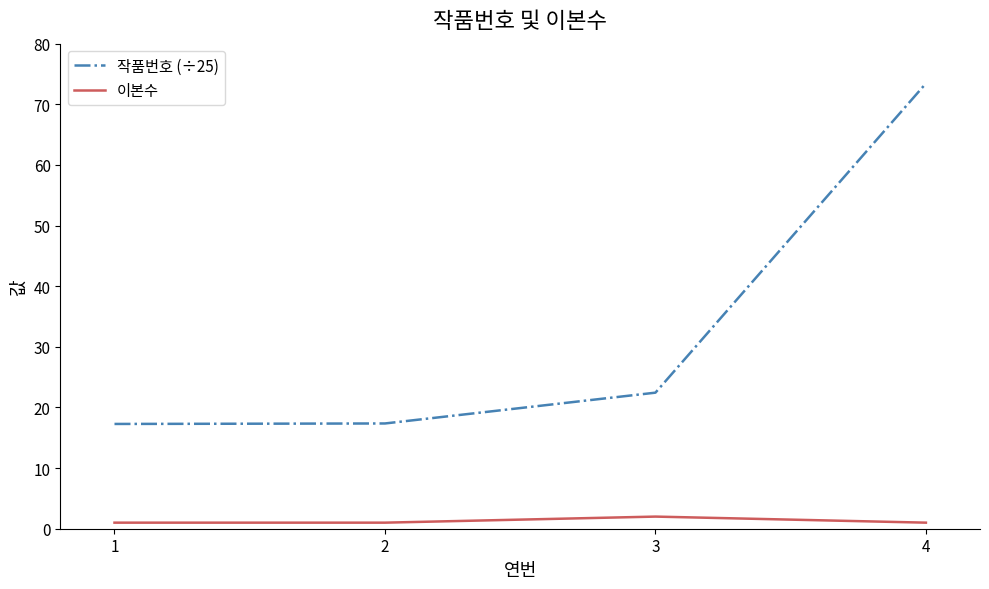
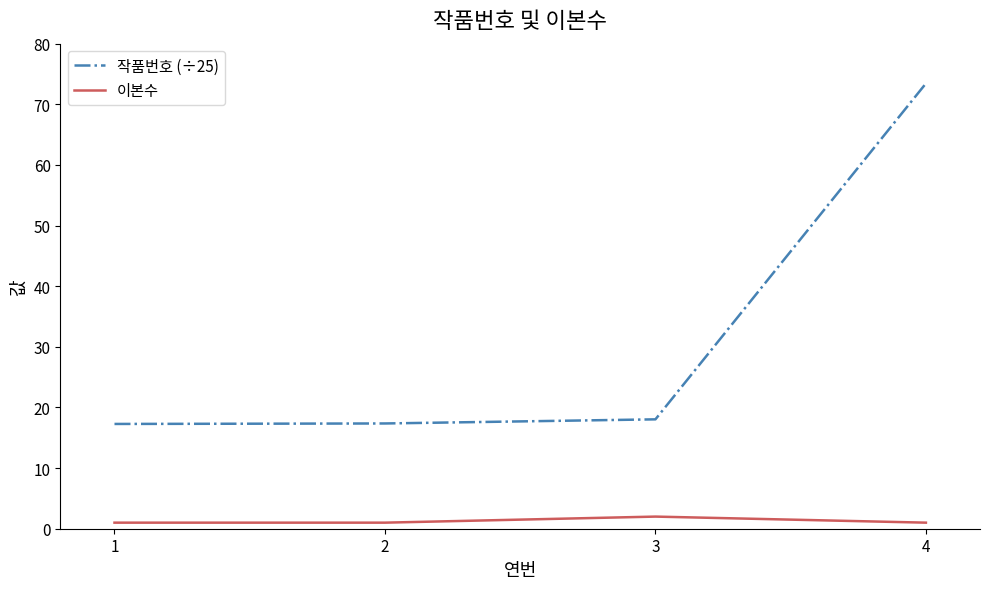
  {
    "작품번호 (÷25)": {
      "1": 17,
      "2": 17,
-     "3": 22,
+     "3": 18,
      "4": 73
    },
    "이본수": {
      "1": 1,
      "2": 1,
      "3": 2,
      "4": 1
    }
  }
